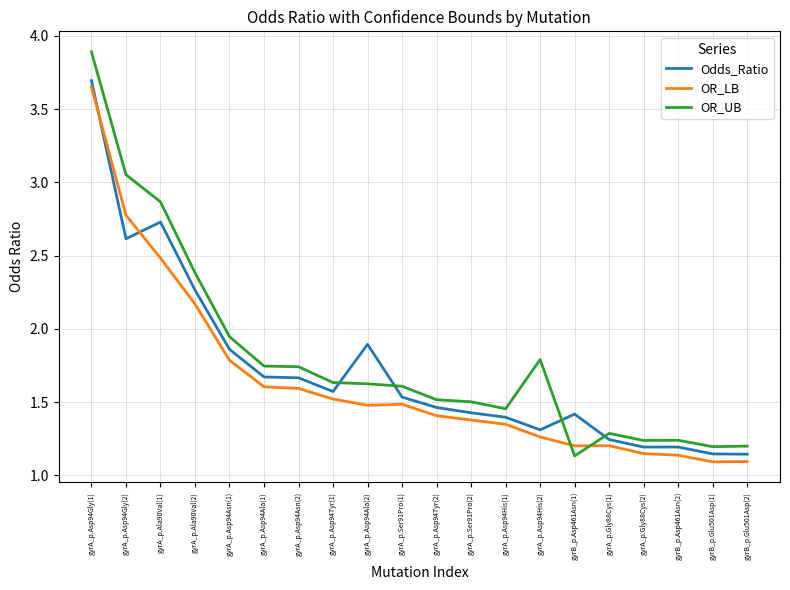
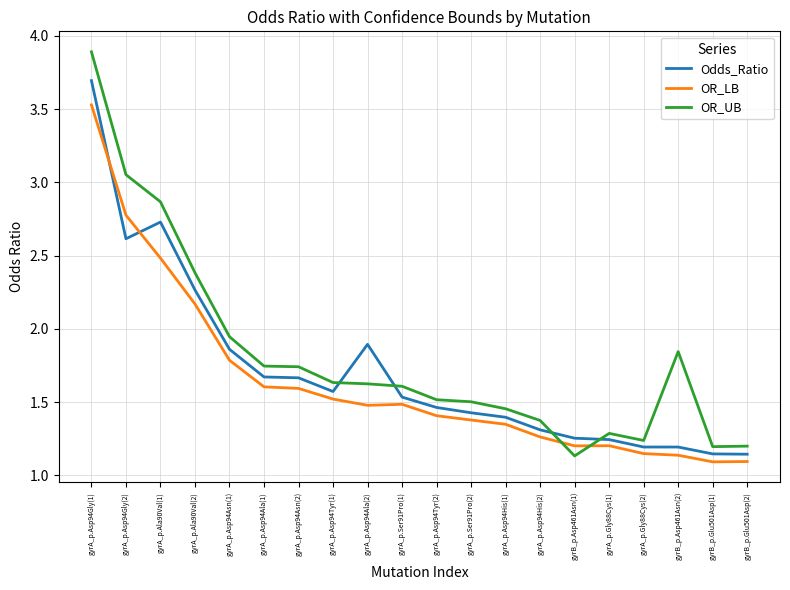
  {
    "Odds_Ratio": {
      "gyrA_p.Asp94Gly(1)": 3.69,
      "gyrA_p.Asp94Gly(2)": 2.62,
      "gyrA_p.Ala90Val(1)": 2.73,
      "gyrA_p.Ala90Val(2)": 2.27,
      "gyrA_p.Asp94Asn(1)": 1.86,
      "gyrA_p.Asp94Ala(1)": 1.67,
      "gyrA_p.Asp94Asn(2)": 1.67,
      "gyrA_p.Asp94Tyr(1)": 1.57,
      "gyrA_p.Asp94Ala(2)": 1.89,
      "gyrA_p.Ser91Pro(1)": 1.53,
      "gyrA_p.Asp94Tyr(2)": 1.46,
      "gyrA_p.Ser91Pro(2)": 1.43,
      "gyrA_p.Asp94His(1)": 1.40,
      "gyrA_p.Asp94His(2)": 1.31,
-     "gyrB_p.Asp461Asn(1)": 1.42,
+     "gyrB_p.Asp461Asn(1)": 1.25,
      "gyrA_p.Gly88Cys(1)": 1.24,
      "gyrA_p.Gly88Cys(2)": 1.19,
      "gyrB_p.Asp461Asn(2)": 1.19,
      "gyrB_p.Glu501Asp(1)": 1.15,
      "gyrB_p.Glu501Asp(2)": 1.14
    },
    "OR_LB": {
-     "gyrA_p.Asp94Gly(1)": 3.65,
+     "gyrA_p.Asp94Gly(1)": 3.53,
      "gyrA_p.Asp94Gly(2)": 2.78,
      "gyrA_p.Ala90Val(1)": 2.48,
      "gyrA_p.Ala90Val(2)": 2.17,
      "gyrA_p.Asp94Asn(1)": 1.79,
      "gyrA_p.Asp94Ala(1)": 1.60,
      "gyrA_p.Asp94Asn(2)": 1.59,
      "gyrA_p.Asp94Tyr(1)": 1.52,
      "gyrA_p.Asp94Ala(2)": 1.48,
      "gyrA_p.Ser91Pro(1)": 1.49,
      "gyrA_p.Asp94Tyr(2)": 1.41,
      "gyrA_p.Ser91Pro(2)": 1.38,
      "gyrA_p.Asp94His(1)": 1.35,
      "gyrA_p.Asp94His(2)": 1.26,
      "gyrB_p.Asp461Asn(1)": 1.20,
      "gyrA_p.Gly88Cys(1)": 1.20,
      "gyrA_p.Gly88Cys(2)": 1.15,
      "gyrB_p.Asp461Asn(2)": 1.14,
      "gyrB_p.Glu501Asp(1)": 1.09,
      "gyrB_p.Glu501Asp(2)": 1.09
    },
    "OR_UB": {
      "gyrA_p.Asp94Gly(1)": 3.89,
      "gyrA_p.Asp94Gly(2)": 3.05,
      "gyrA_p.Ala90Val(1)": 2.87,
      "gyrA_p.Ala90Val(2)": 2.38,
      "gyrA_p.Asp94Asn(1)": 1.95,
      "gyrA_p.Asp94Ala(1)": 1.75,
      "gyrA_p.Asp94Asn(2)": 1.74,
      "gyrA_p.Asp94Tyr(1)": 1.63,
      "gyrA_p.Asp94Ala(2)": 1.63,
      "gyrA_p.Ser91Pro(1)": 1.61,
      "gyrA_p.Asp94Tyr(2)": 1.52,
      "gyrA_p.Ser91Pro(2)": 1.50,
      "gyrA_p.Asp94His(1)": 1.45,
-     "gyrA_p.Asp94His(2)": 1.79,
+     "gyrA_p.Asp94His(2)": 1.38,
      "gyrB_p.Asp461Asn(1)": 1.13,
      "gyrA_p.Gly88Cys(1)": 1.29,
      "gyrA_p.Gly88Cys(2)": 1.24,
-     "gyrB_p.Asp461Asn(2)": 1.24,
+     "gyrB_p.Asp461Asn(2)": 1.85,
      "gyrB_p.Glu501Asp(1)": 1.20,
      "gyrB_p.Glu501Asp(2)": 1.20
    }
  }
